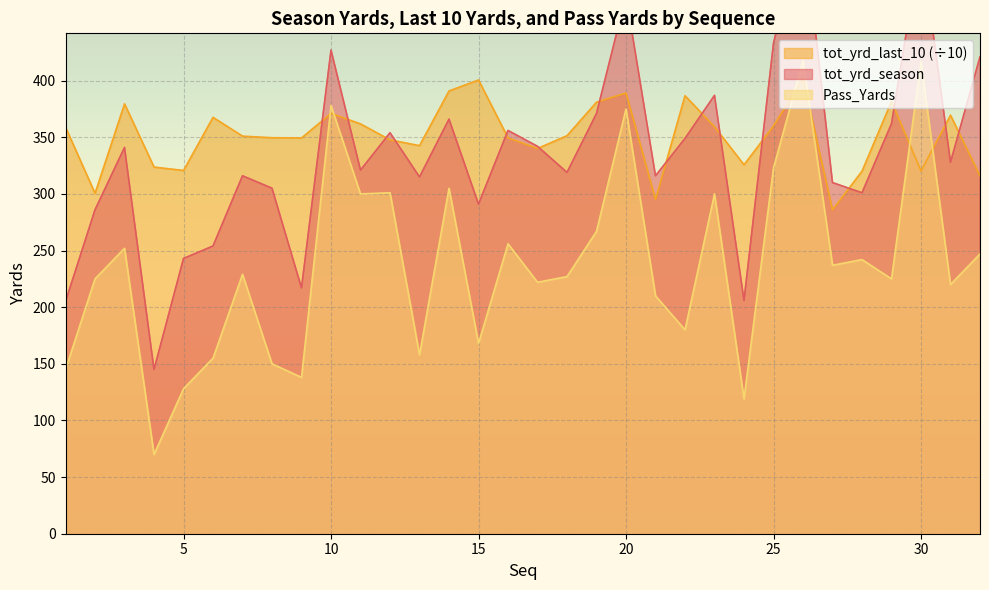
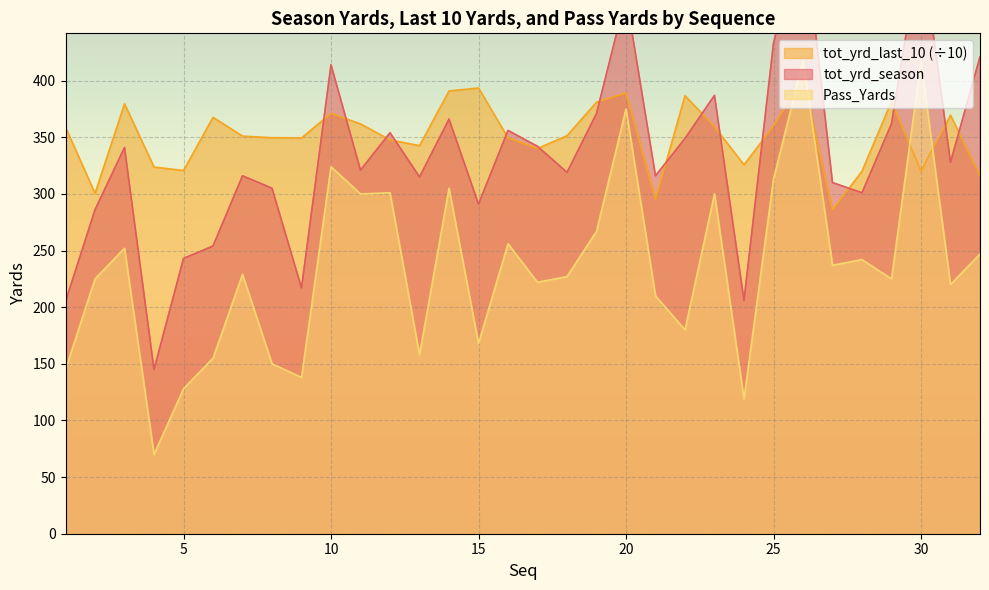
  {
    "tot_yrd_last_10 (÷10)": {
      "5": 321,
      "10": 371,
-     "15": 401,
+     "15": 394,
      "20": 389,
      "25": 360,
      "30": 320
    },
    "tot_yrd_season": {
      "5": 243,
-     "10": 427,
+     "10": 414,
      "15": 291,
      "25": 433
    },
    "Pass_Yards": {
      "5": 128,
-     "10": 378,
+     "10": 324,
      "15": 168,
      "20": 375,
-     "25": 323
+     "25": 313
    }
  }
